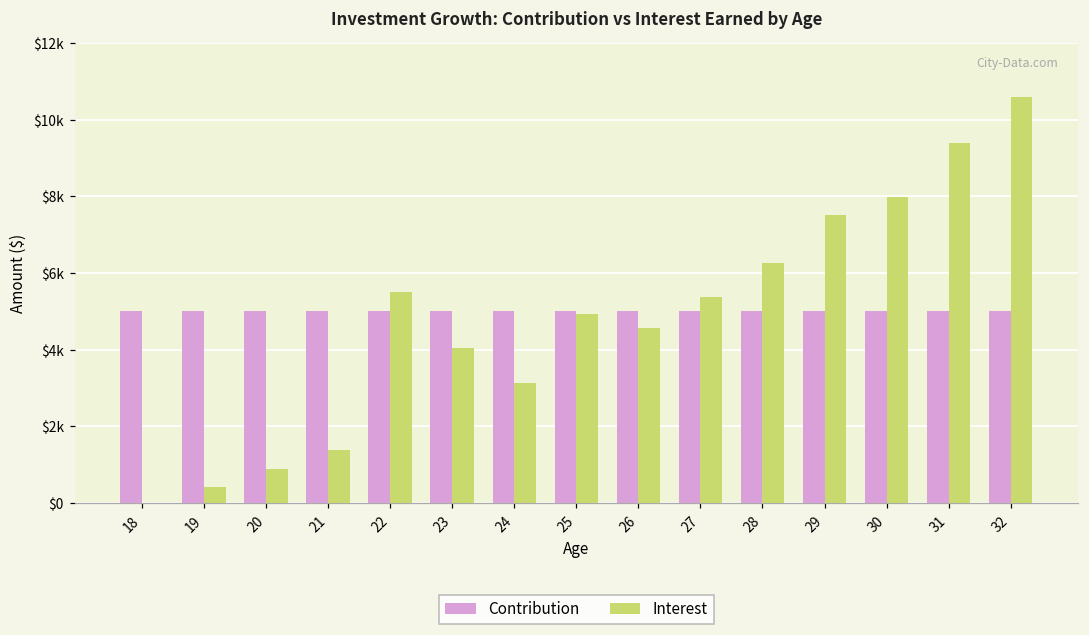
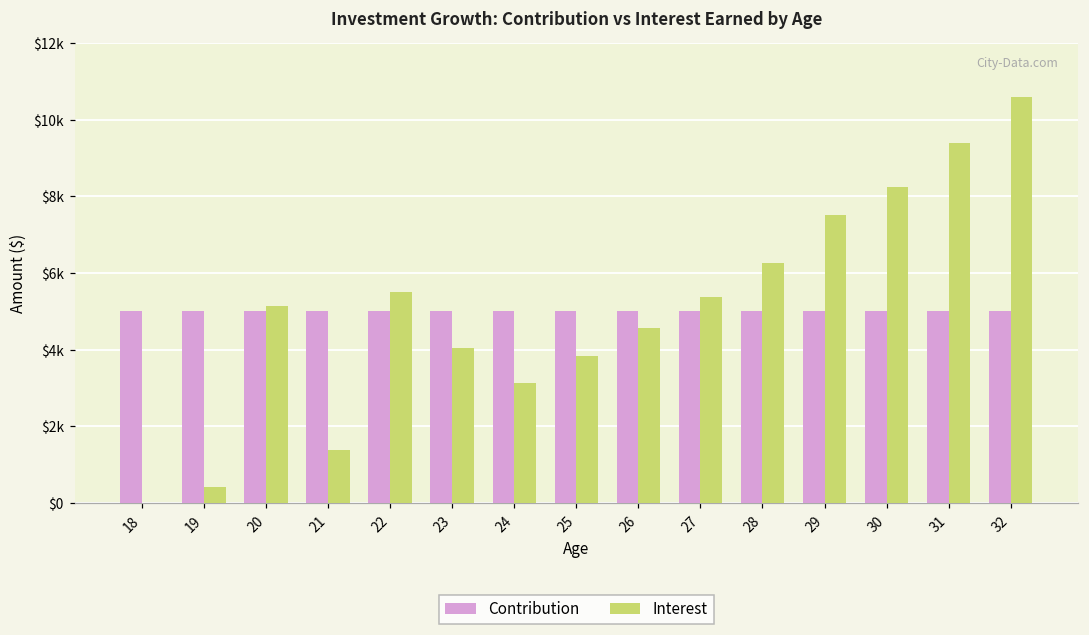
  {
    "Contribution": {
      "18": "$5000",
      "19": "$5000",
      "20": "$5000",
      "21": "$5000",
      "22": "$5000",
      "23": "$5000",
      "24": "$5000",
      "25": "$5000",
      "26": "$5000",
      "27": "$5000",
      "28": "$5000",
      "29": "$5000",
      "30": "$5000",
      "31": "$5000",
      "32": "$5000"
    },
    "Interest": {
      "18": "$0",
      "19": "$400",
-     "20": "$900",
+     "20": "$5100",
      "21": "$1400",
      "22": "$5500",
      "23": "$4000",
      "24": "$3100",
-     "25": "$4900",
+     "25": "$3800",
      "26": "$4600",
      "27": "$5400",
      "28": "$6300",
      "29": "$7500",
-     "30": "$8000",
+     "30": "$8300",
      "31": "$9400",
      "32": "$10600"
    }
  }
